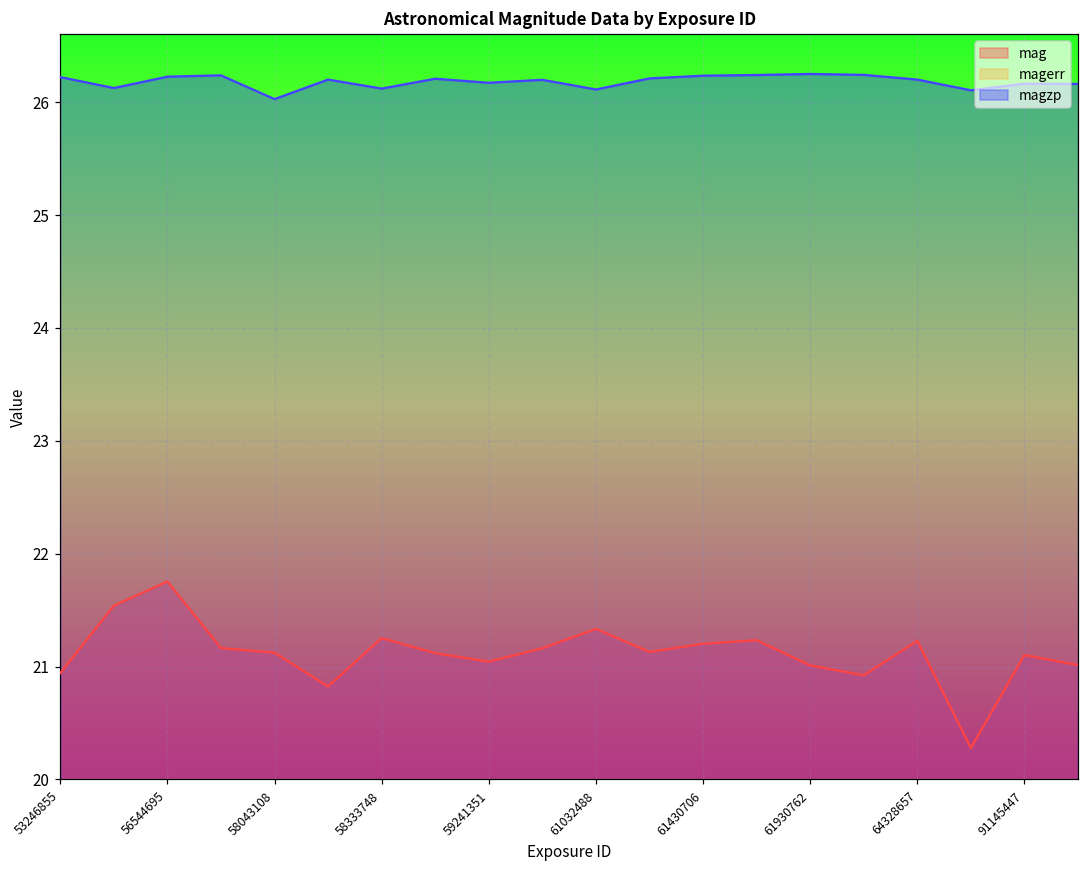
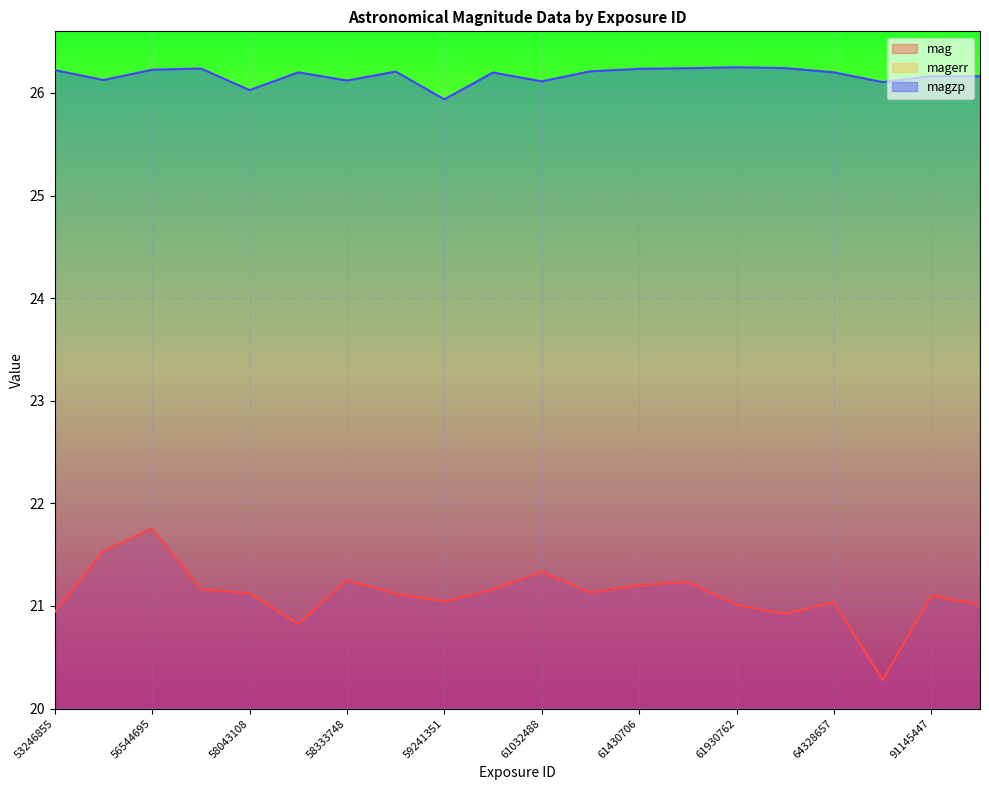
  {
    "mag": {
      "53246855": 20.94,
      "56544695": 21.75,
      "58043108": 21.12,
      "58333748": 21.25,
      "59241351": 21.04,
      "61032488": 21.33,
      "61430706": 21.20,
      "61930762": 21.01,
-     "64328657": 21.23,
+     "64328657": 21.04,
      "91145447": 21.10
    },
    "magzp": {
      "53246855": 26.22,
      "56544695": 26.23,
      "58043108": 26.03,
      "58333748": 26.12,
-     "59241351": 26.17,
+     "59241351": 25.94,
      "61032488": 26.11,
      "61430706": 26.23,
      "61930762": 26.25,
      "64328657": 26.20
    }
  }
